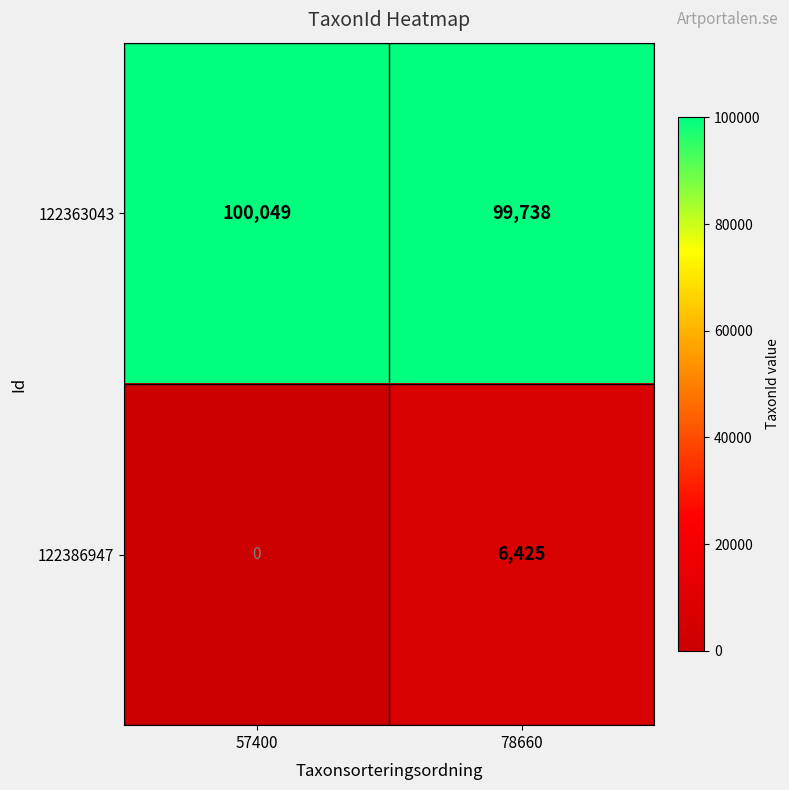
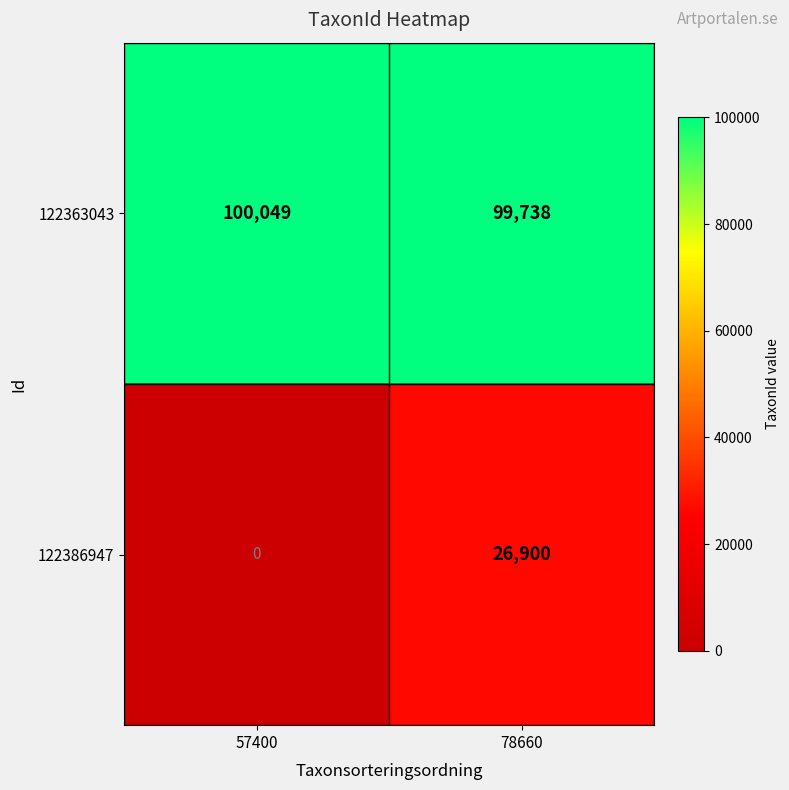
  {
    "122363043": {
      "57400": "100,049",
      "78660": "99,738"
    },
    "122386947": {
      "57400": "0",
-     "78660": "6,425"
+     "78660": "26,900"
    }
  }
